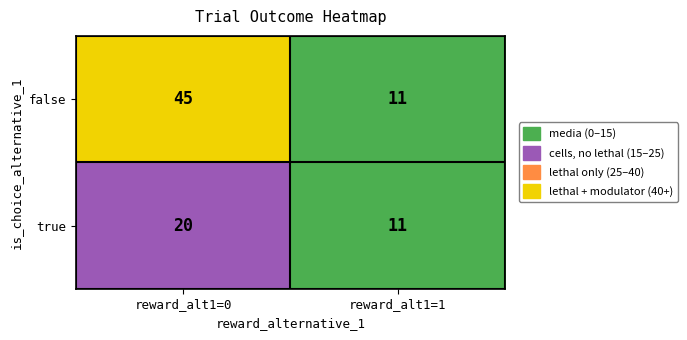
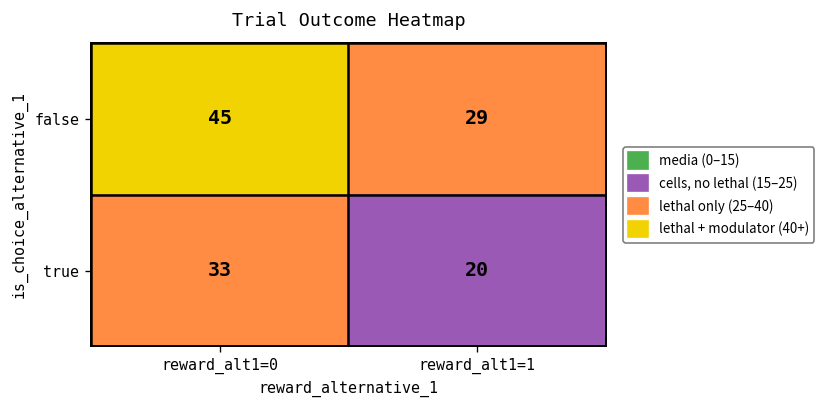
  {
    "false": {
      "reward_alt1=0": 45,
-     "reward_alt1=1": 11
+     "reward_alt1=1": 29
    },
    "true": {
-     "reward_alt1=0": 20,
-     "reward_alt1=1": 11
+     "reward_alt1=0": 33,
+     "reward_alt1=1": 20
    }
  }
